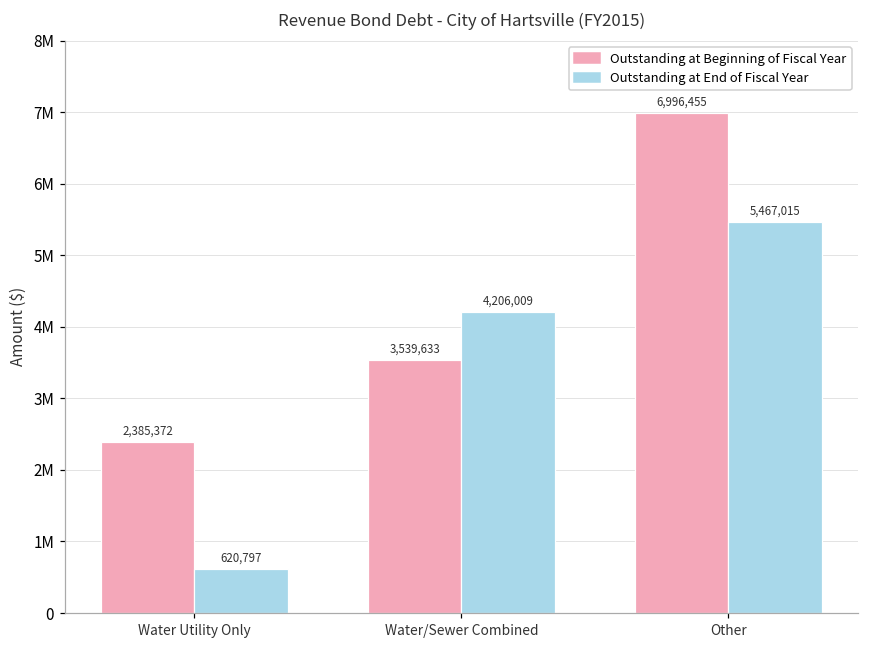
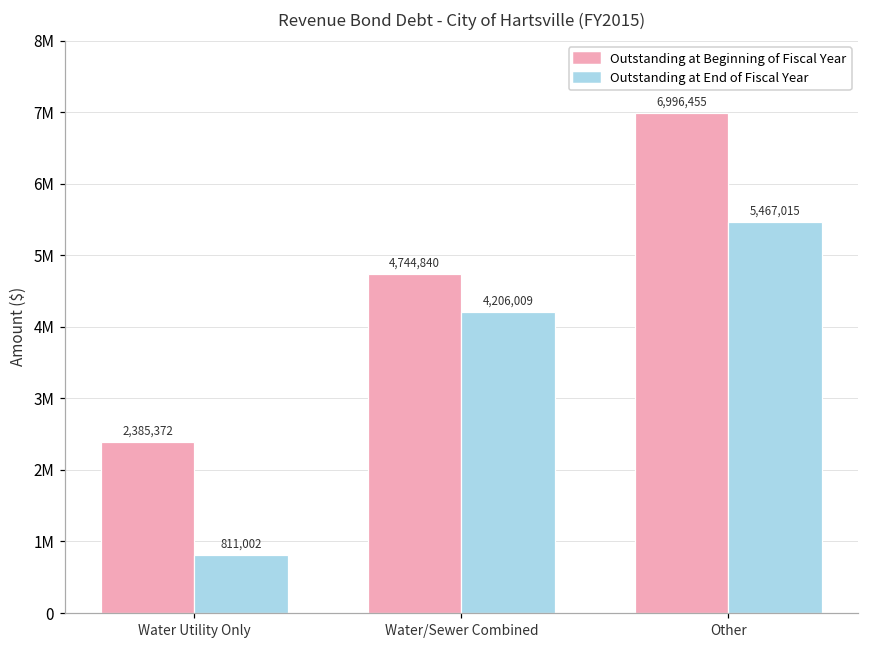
  {
    "Outstanding at Beginning of Fiscal Year": {
      "Water Utility Only": "2,385,372",
-     "Water/Sewer Combined": "3,539,633",
+     "Water/Sewer Combined": "4,744,840",
      "Other": "6,996,455"
    },
    "Outstanding at End of Fiscal Year": {
-     "Water Utility Only": "620,797",
+     "Water Utility Only": "811,002",
      "Water/Sewer Combined": "4,206,009",
      "Other": "5,467,015"
    }
  }
